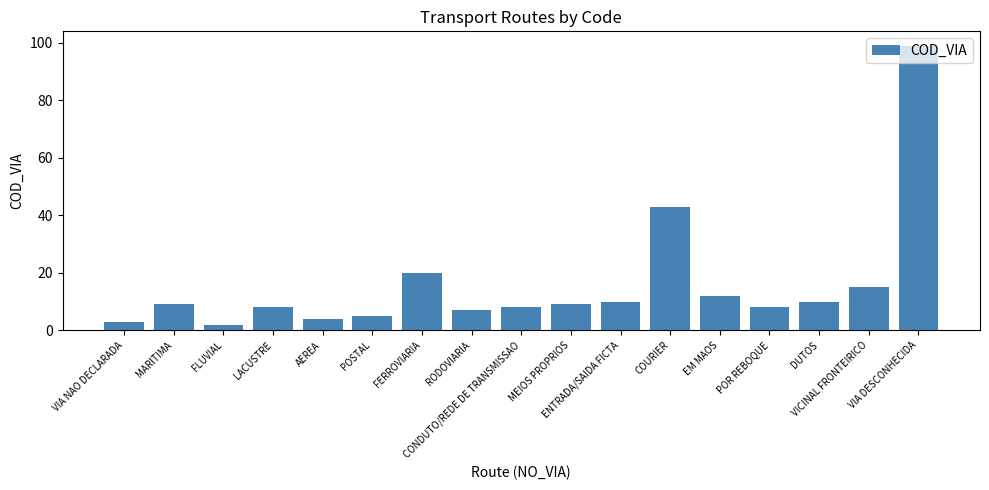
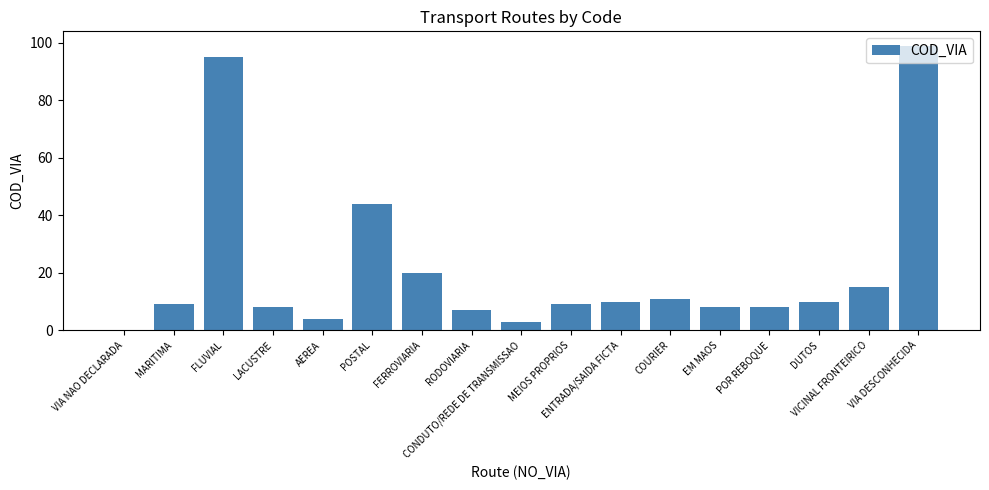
  {
-   "VIA NAO DECLARADA": 3,
+   "VIA NAO DECLARADA": 0,
    "MARITIMA": 9,
-   "FLUVIAL": 2,
+   "FLUVIAL": 95,
    "LACUSTRE": 8,
    "AEREA": 4,
-   "POSTAL": 5,
+   "POSTAL": 44,
    "FERROVIARIA": 20,
    "RODOVIARIA": 7,
-   "CONDUTO/REDE DE TRANSMISSAO": 8,
+   "CONDUTO/REDE DE TRANSMISSAO": 3,
    "MEIOS PROPRIOS": 9,
    "ENTRADA/SAIDA FICTA": 10,
-   "COURIER": 43,
-   "EM MAOS": 12,
+   "COURIER": 11,
+   "EM MAOS": 8,
    "POR REBOQUE": 8,
    "DUTOS": 10,
    "VICINAL FRONTEIRICO": 15
  }
